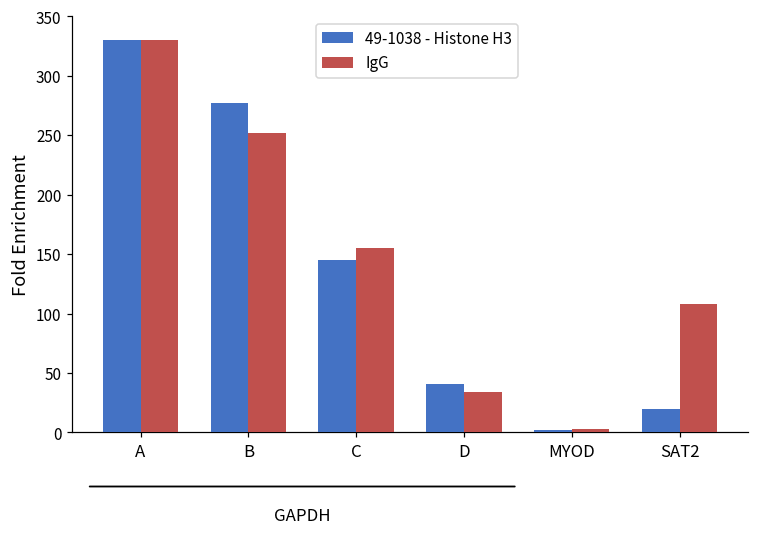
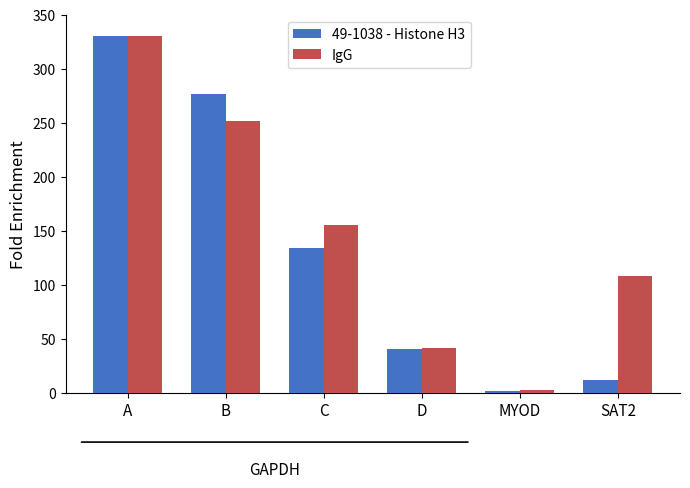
  {
    "49-1038 - Histone H3": {
      "A": 330,
      "B": 277,
-     "C": 145,
+     "C": 134,
      "D": 41,
-     "SAT2": 20
+     "SAT2": 12
    },
    "IgG": {
      "A": 330,
      "B": 252,
      "C": 155,
-     "D": 34,
+     "D": 42,
      "MYOD": 3,
      "SAT2": 108
    }
  }
